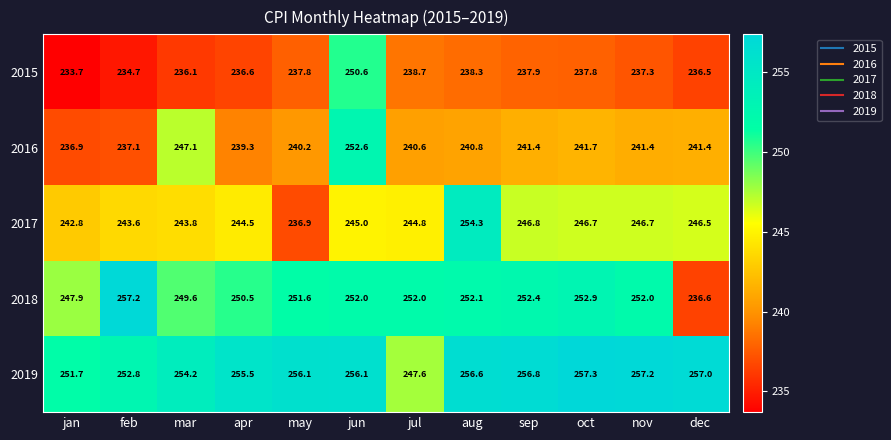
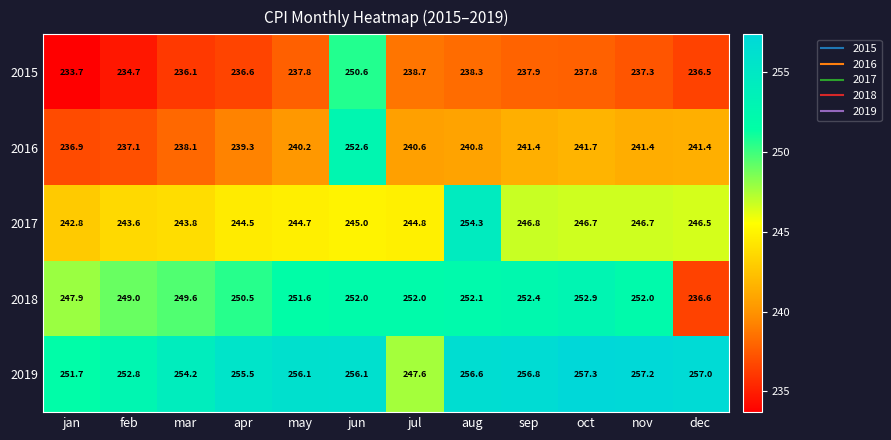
  {
    "2015": {
      "jan": 233.7,
      "feb": 234.7,
      "mar": 236.1,
      "apr": 236.6,
      "may": 237.8,
      "jun": 250.6,
      "jul": 238.7,
      "aug": 238.3,
      "sep": 237.9,
      "oct": 237.8,
      "nov": 237.3,
      "dec": 236.5
    },
    "2016": {
      "jan": 236.9,
      "feb": 237.1,
-     "mar": 247.1,
+     "mar": 238.1,
      "apr": 239.3,
      "may": 240.2,
      "jun": 252.6,
      "jul": 240.6,
      "aug": 240.8,
      "sep": 241.4,
      "oct": 241.7,
      "nov": 241.4,
      "dec": 241.4
    },
    "2017": {
      "jan": 242.8,
      "feb": 243.6,
      "mar": 243.8,
      "apr": 244.5,
-     "may": 236.9,
+     "may": 244.7,
      "jun": 245.0,
      "jul": 244.8,
      "aug": 254.3,
      "sep": 246.8,
      "oct": 246.7,
      "nov": 246.7,
      "dec": 246.5
    },
    "2018": {
      "jan": 247.9,
-     "feb": 257.2,
+     "feb": 249.0,
      "mar": 249.6,
      "apr": 250.5,
      "may": 251.6,
      "jun": 252.0,
      "jul": 252.0,
      "aug": 252.1,
      "sep": 252.4,
      "oct": 252.9,
      "nov": 252.0,
      "dec": 236.6
    },
    "2019": {
      "jan": 251.7,
      "feb": 252.8,
      "mar": 254.2,
      "apr": 255.5,
      "may": 256.1,
      "jun": 256.1,
      "jul": 247.6,
      "aug": 256.6,
      "sep": 256.8,
      "oct": 257.3,
      "nov": 257.2,
      "dec": 257.0
    }
  }
